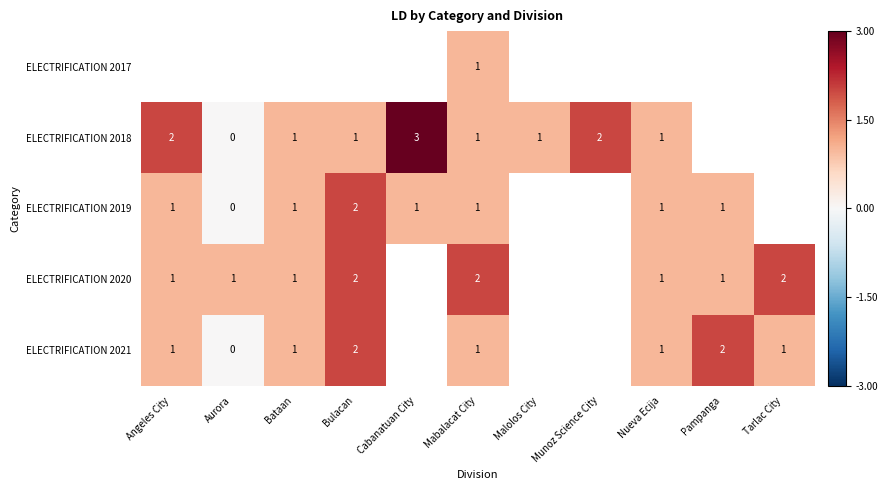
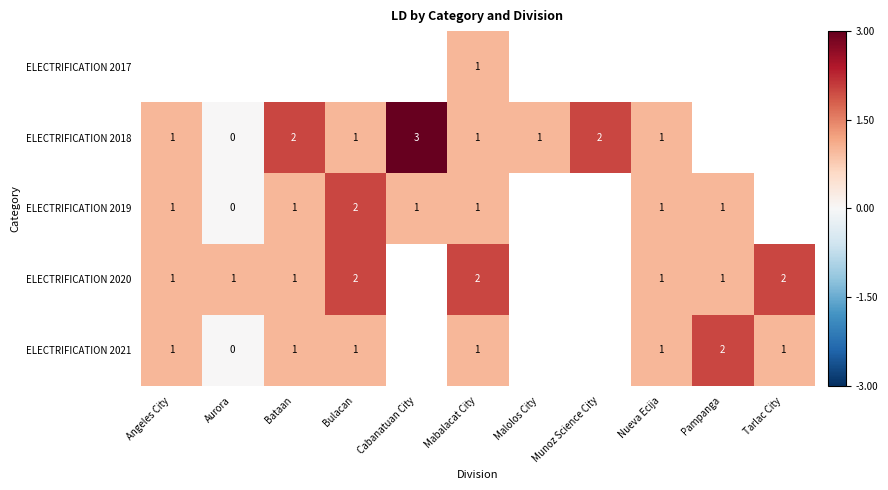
  {
    "ELECTRIFICATION 2017": {
      "Mabalacat City": 1
    },
    "ELECTRIFICATION 2018": {
-     "Angeles City": 2,
+     "Angeles City": 1,
      "Aurora": 0,
-     "Bataan": 1,
+     "Bataan": 2,
      "Bulacan": 1,
      "Cabanatuan City": 3,
      "Mabalacat City": 1,
      "Malolos City": 1,
      "Munoz Science City": 2,
      "Nueva Ecija": 1
    },
    "ELECTRIFICATION 2019": {
      "Angeles City": 1,
      "Aurora": 0,
      "Bataan": 1,
      "Bulacan": 2,
      "Cabanatuan City": 1,
      "Mabalacat City": 1,
      "Nueva Ecija": 1,
      "Pampanga": 1
    },
    "ELECTRIFICATION 2020": {
      "Angeles City": 1,
      "Aurora": 1,
      "Bataan": 1,
      "Bulacan": 2,
      "Mabalacat City": 2,
      "Nueva Ecija": 1,
      "Pampanga": 1,
      "Tarlac City": 2
    },
    "ELECTRIFICATION 2021": {
      "Angeles City": 1,
      "Aurora": 0,
      "Bataan": 1,
-     "Bulacan": 2,
+     "Bulacan": 1,
      "Mabalacat City": 1,
      "Nueva Ecija": 1,
      "Pampanga": 2,
      "Tarlac City": 1
    }
  }
